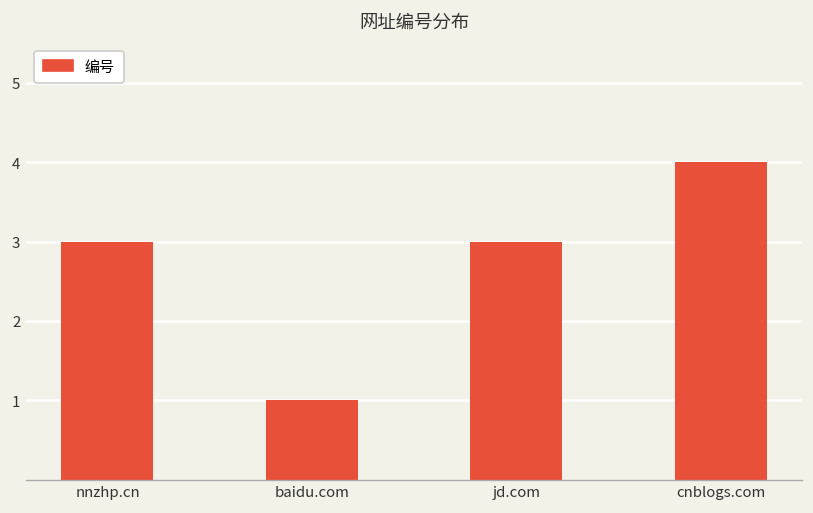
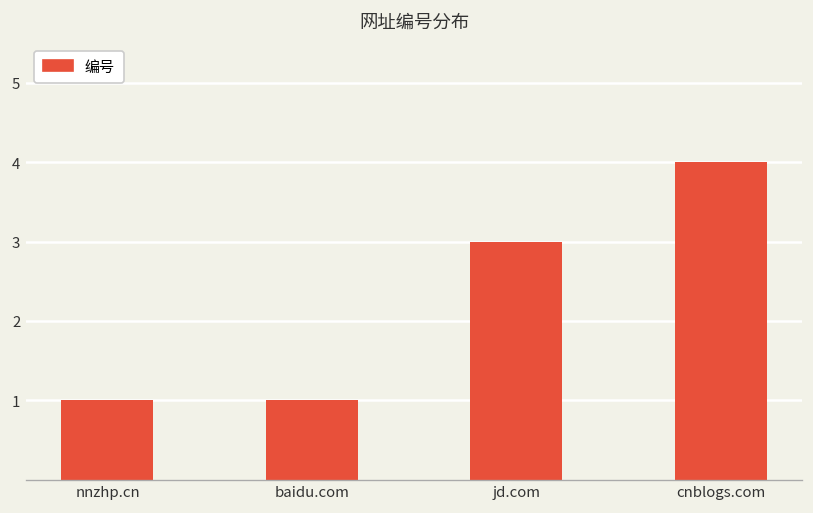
  {
-   "nnzhp.cn": 3,
+   "nnzhp.cn": 1,
    "baidu.com": 1,
    "jd.com": 3,
    "cnblogs.com": 4
  }
